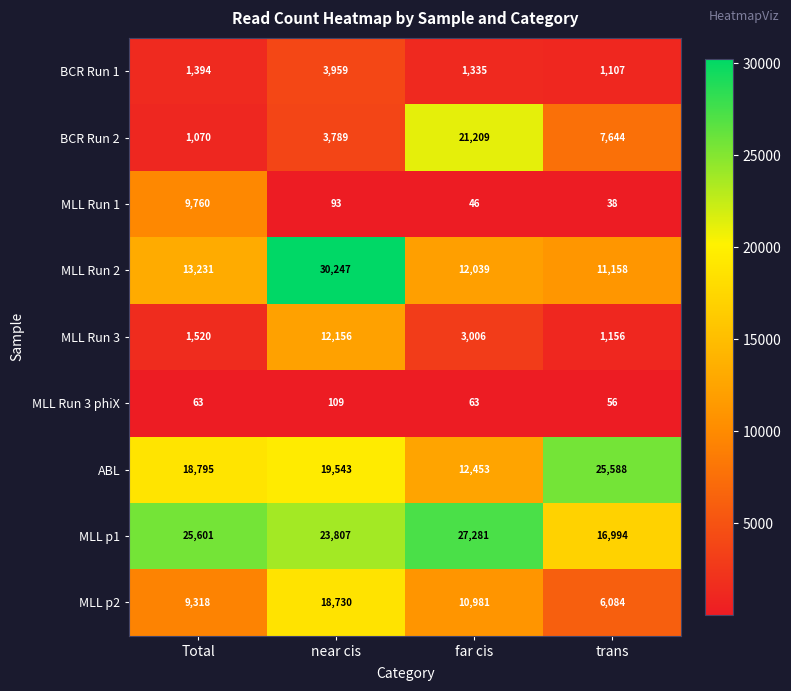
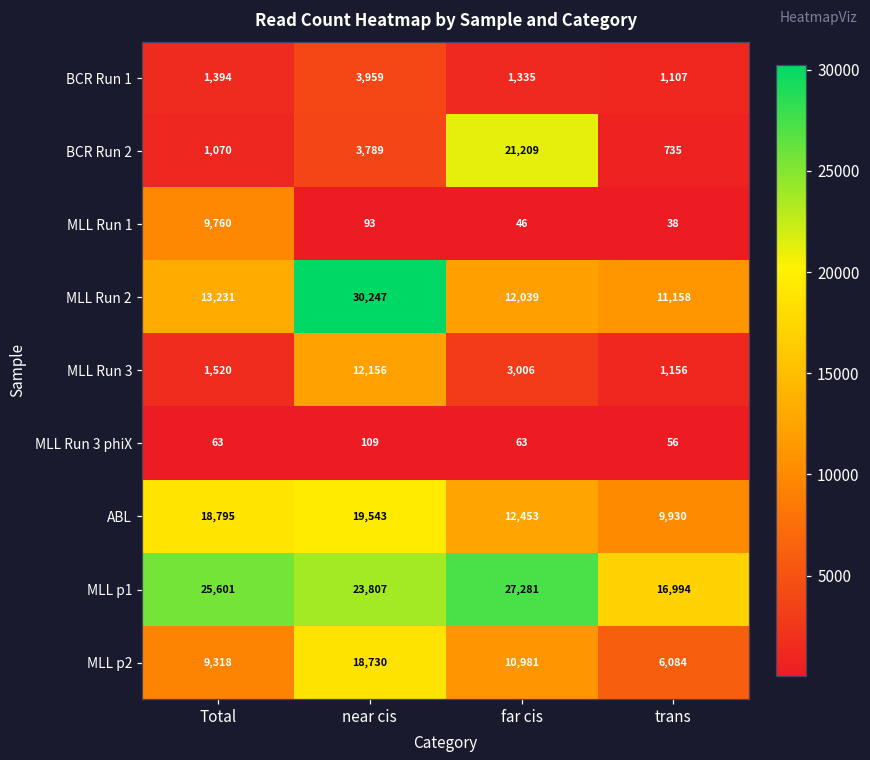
  {
    "BCR Run 1": {
      "Total": "1,394",
      "near cis": "3,959",
      "far cis": "1,335",
      "trans": "1,107"
    },
    "BCR Run 2": {
      "Total": "1,070",
      "near cis": "3,789",
      "far cis": "21,209",
-     "trans": "7,644"
+     "trans": "735"
    },
    "MLL Run 1": {
      "Total": "9,760",
      "near cis": "93",
      "far cis": "46",
      "trans": "38"
    },
    "MLL Run 2": {
      "Total": "13,231",
      "near cis": "30,247",
      "far cis": "12,039",
      "trans": "11,158"
    },
    "MLL Run 3": {
      "Total": "1,520",
      "near cis": "12,156",
      "far cis": "3,006",
      "trans": "1,156"
    },
    "MLL Run 3 phiX": {
      "Total": "63",
      "near cis": "109",
      "far cis": "63",
      "trans": "56"
    },
    "ABL": {
      "Total": "18,795",
      "near cis": "19,543",
      "far cis": "12,453",
-     "trans": "25,588"
+     "trans": "9,930"
    },
    "MLL p1": {
      "Total": "25,601",
      "near cis": "23,807",
      "far cis": "27,281",
      "trans": "16,994"
    },
    "MLL p2": {
      "Total": "9,318",
      "near cis": "18,730",
      "far cis": "10,981",
      "trans": "6,084"
    }
  }
